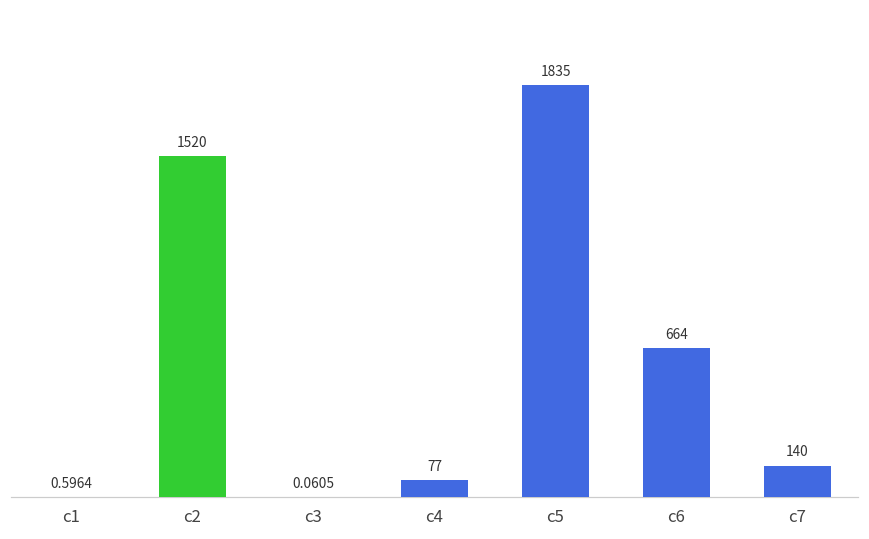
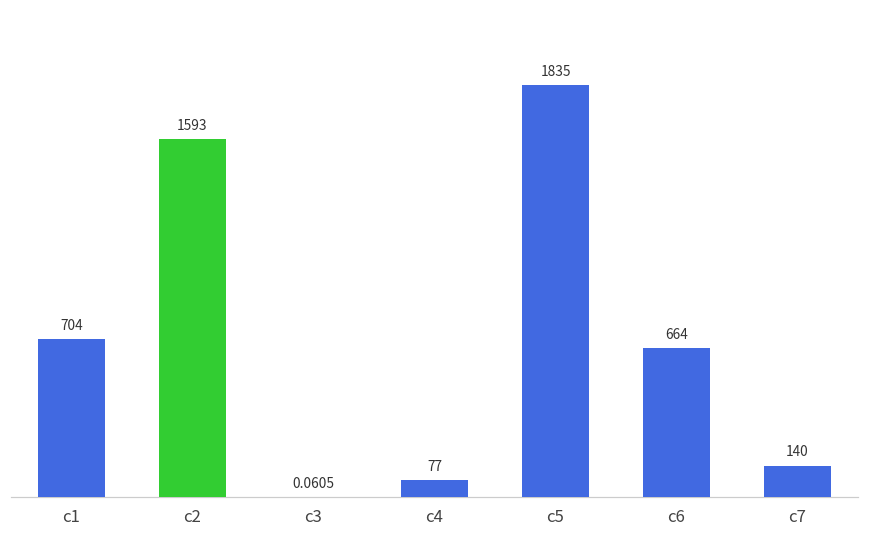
  {
-   "c1": 0.5964,
-   "c2": 1520,
+   "c1": 704,
+   "c2": 1593,
    "c3": 0.0605,
    "c4": 77,
    "c5": 1835,
    "c6": 664,
    "c7": 140
  }
